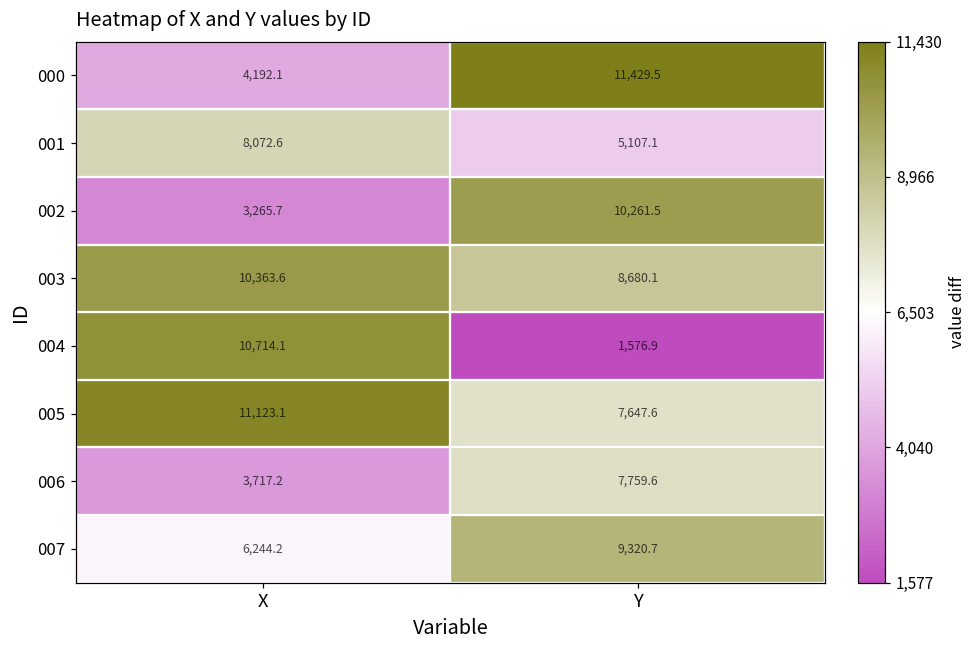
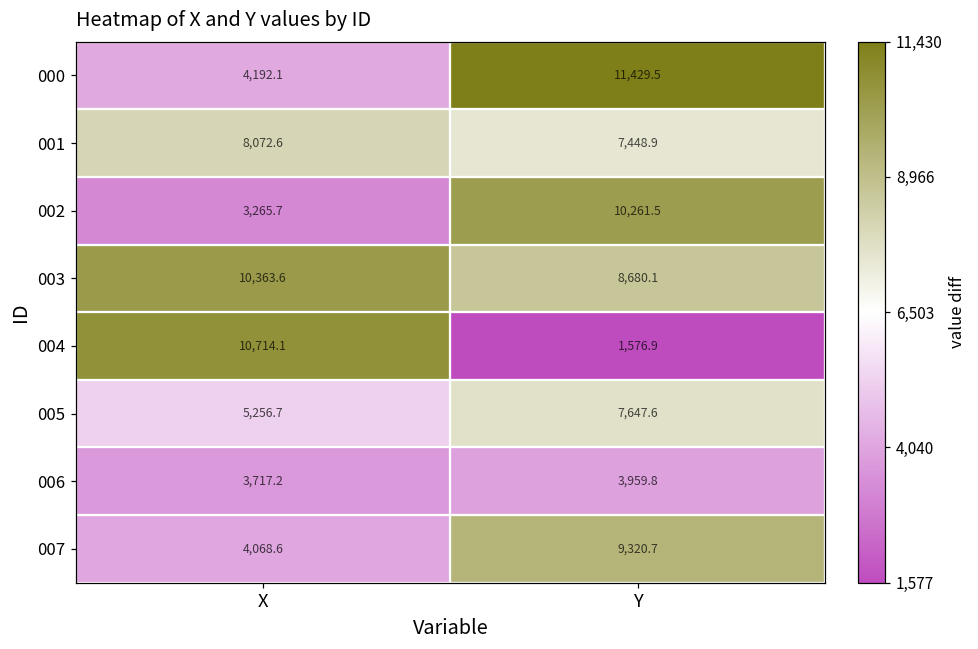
  {
    "000": {
      "X": "4,192.1",
      "Y": "11,429.5"
    },
    "001": {
      "X": "8,072.6",
-     "Y": "5,107.1"
+     "Y": "7,448.9"
    },
    "002": {
      "X": "3,265.7",
      "Y": "10,261.5"
    },
    "003": {
      "X": "10,363.6",
      "Y": "8,680.1"
    },
    "004": {
      "X": "10,714.1",
      "Y": "1,576.9"
    },
    "005": {
-     "X": "11,123.1",
+     "X": "5,256.7",
      "Y": "7,647.6"
    },
    "006": {
      "X": "3,717.2",
-     "Y": "7,759.6"
+     "Y": "3,959.8"
    },
    "007": {
-     "X": "6,244.2",
+     "X": "4,068.6",
      "Y": "9,320.7"
    }
  }
